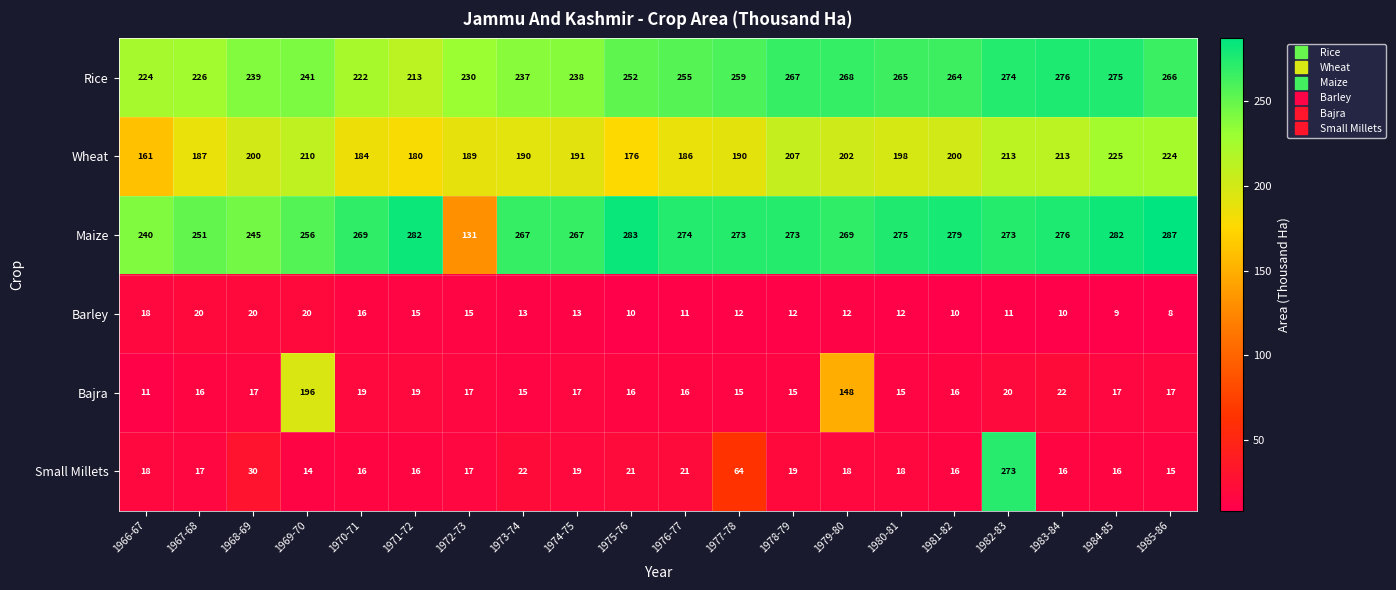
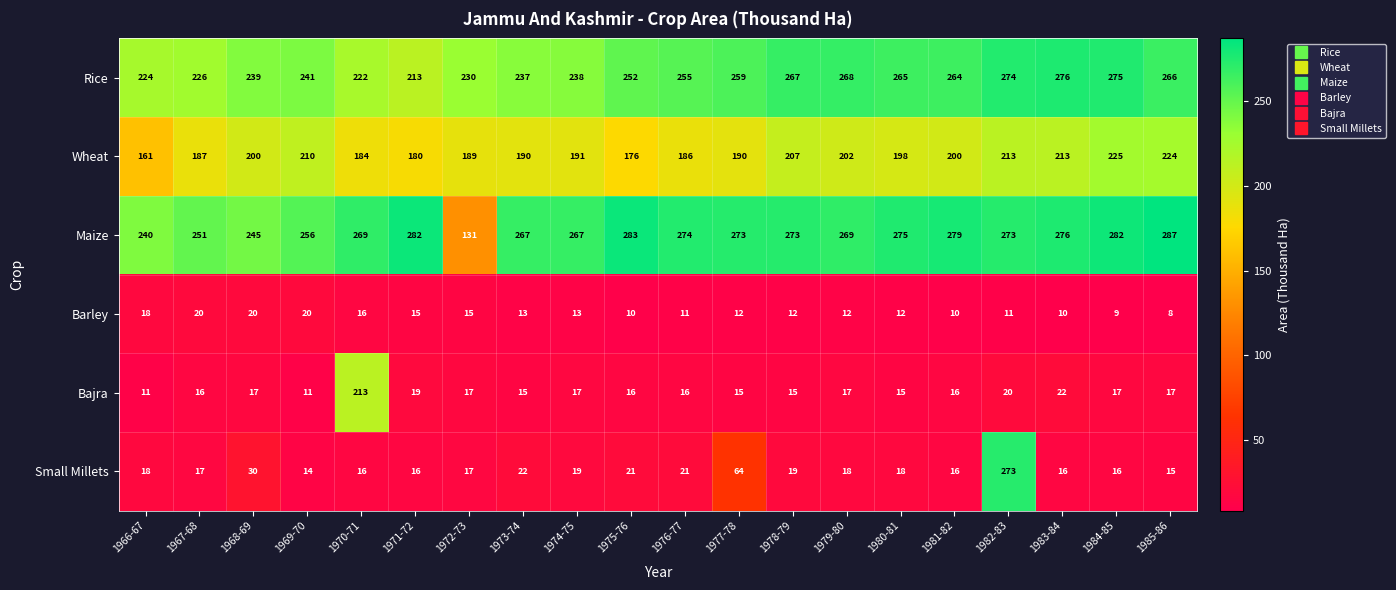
  {
    "Rice": {
      "1966-67": 224,
      "1967-68": 226,
      "1968-69": 239,
      "1969-70": 241,
      "1970-71": 222,
      "1971-72": 213,
      "1972-73": 230,
      "1973-74": 237,
      "1974-75": 238,
      "1975-76": 252,
      "1976-77": 255,
      "1977-78": 259,
      "1978-79": 267,
      "1979-80": 268,
      "1980-81": 265,
      "1981-82": 264,
      "1982-83": 274,
      "1983-84": 276,
      "1984-85": 275,
      "1985-86": 266
    },
    "Wheat": {
      "1966-67": 161,
      "1967-68": 187,
      "1968-69": 200,
      "1969-70": 210,
      "1970-71": 184,
      "1971-72": 180,
      "1972-73": 189,
      "1973-74": 190,
      "1974-75": 191,
      "1975-76": 176,
      "1976-77": 186,
      "1977-78": 190,
      "1978-79": 207,
      "1979-80": 202,
      "1980-81": 198,
      "1981-82": 200,
      "1982-83": 213,
      "1983-84": 213,
      "1984-85": 225,
      "1985-86": 224
    },
    "Maize": {
      "1966-67": 240,
      "1967-68": 251,
      "1968-69": 245,
      "1969-70": 256,
      "1970-71": 269,
      "1971-72": 282,
      "1972-73": 131,
      "1973-74": 267,
      "1974-75": 267,
      "1975-76": 283,
      "1976-77": 274,
      "1977-78": 273,
      "1978-79": 273,
      "1979-80": 269,
      "1980-81": 275,
      "1981-82": 279,
      "1982-83": 273,
      "1983-84": 276,
      "1984-85": 282,
      "1985-86": 287
    },
    "Barley": {
      "1966-67": 18,
      "1967-68": 20,
      "1968-69": 20,
      "1969-70": 20,
      "1970-71": 16,
      "1971-72": 15,
      "1972-73": 15,
      "1973-74": 13,
      "1974-75": 13,
      "1975-76": 10,
      "1976-77": 11,
      "1977-78": 12,
      "1978-79": 12,
      "1979-80": 12,
      "1980-81": 12,
      "1981-82": 10,
      "1982-83": 11,
      "1983-84": 10,
      "1984-85": 9,
      "1985-86": 8
    },
    "Bajra": {
      "1966-67": 11,
      "1967-68": 16,
      "1968-69": 17,
-     "1969-70": 196,
-     "1970-71": 19,
+     "1969-70": 11,
+     "1970-71": 213,
      "1971-72": 19,
      "1972-73": 17,
      "1973-74": 15,
      "1974-75": 17,
      "1975-76": 16,
      "1976-77": 16,
      "1977-78": 15,
      "1978-79": 15,
-     "1979-80": 148,
+     "1979-80": 17,
      "1980-81": 15,
      "1981-82": 16,
      "1982-83": 20,
      "1983-84": 22,
      "1984-85": 17,
      "1985-86": 17
    },
    "Small Millets": {
      "1966-67": 18,
      "1967-68": 17,
      "1968-69": 30,
      "1969-70": 14,
      "1970-71": 16,
      "1971-72": 16,
      "1972-73": 17,
      "1973-74": 22,
      "1974-75": 19,
      "1975-76": 21,
      "1976-77": 21,
      "1977-78": 64,
      "1978-79": 19,
      "1979-80": 18,
      "1980-81": 18,
      "1981-82": 16,
      "1982-83": 273,
      "1983-84": 16,
      "1984-85": 16,
      "1985-86": 15
    }
  }
